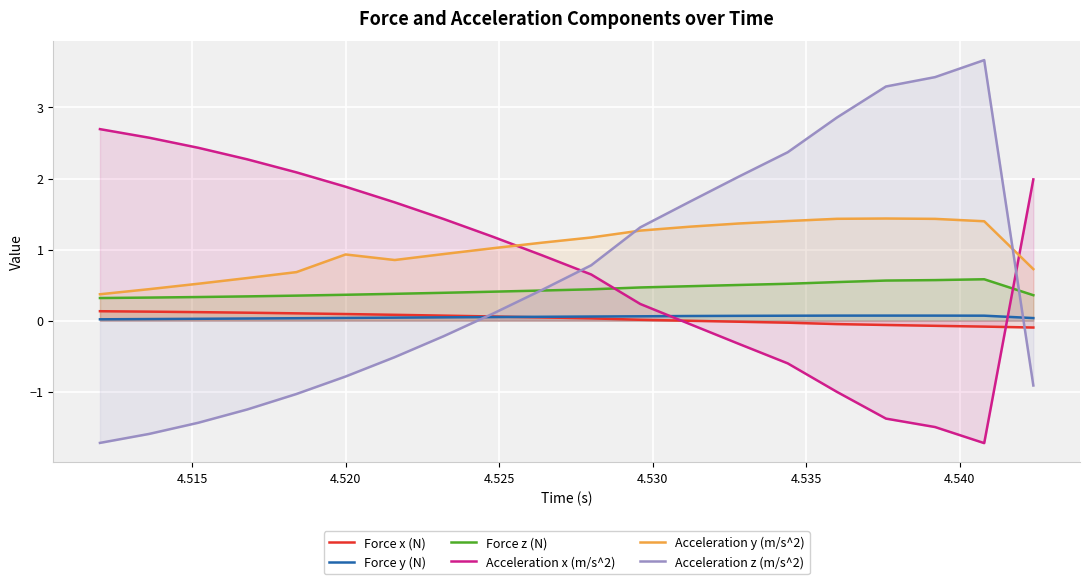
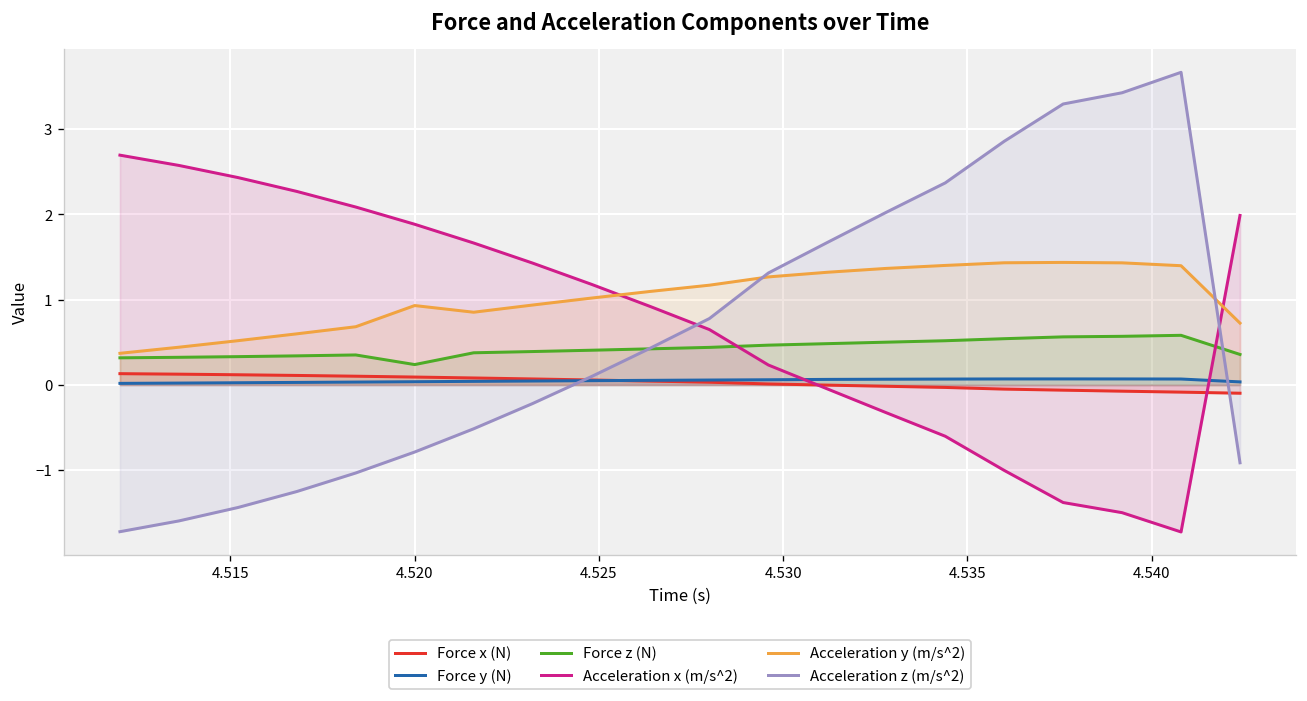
  {
    "Force y (N)": {
      "4.520": 0.0
    },
    "Force z (N)": {
-     "4.520": 0.4
+     "4.520": 0.2
    },
    "Acceleration y (m/s^2)": {
      "4.520": 0.9
    }
  }
